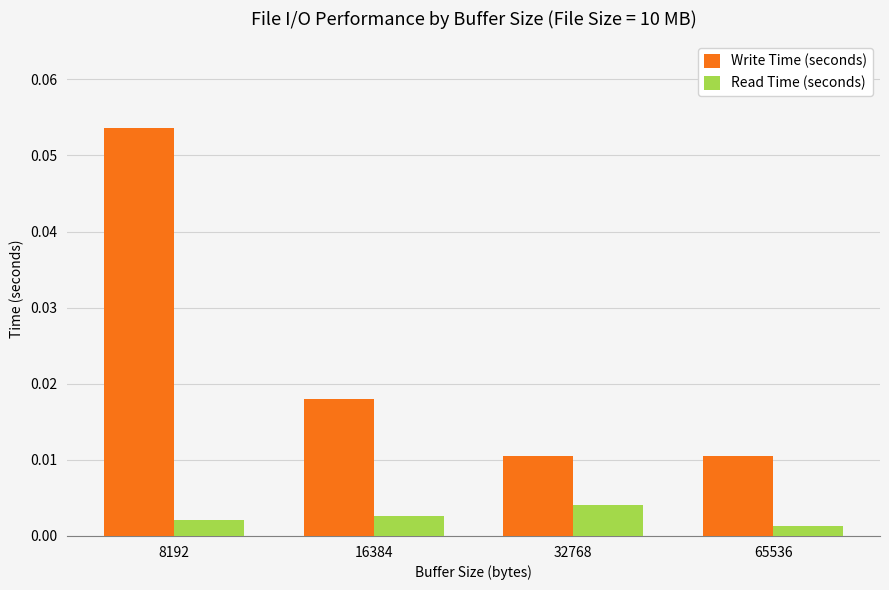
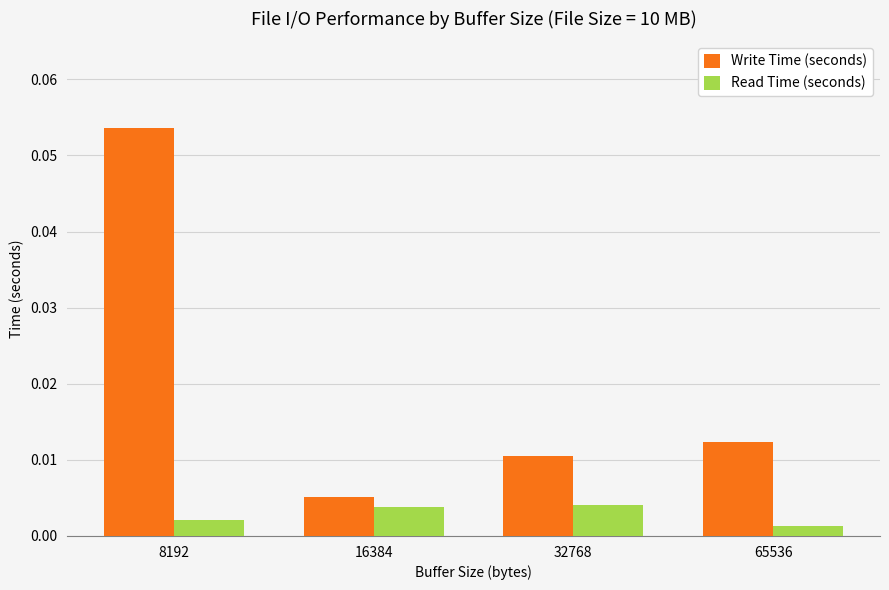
  {
    "Write Time (seconds)": {
      "8192": 0.054,
-     "16384": 0.018,
+     "16384": 0.005,
      "32768": 0.010,
-     "65536": 0.010
+     "65536": 0.012
    },
    "Read Time (seconds)": {
      "8192": 0.002,
-     "16384": 0.003,
+     "16384": 0.004,
      "32768": 0.004,
      "65536": 0.001
    }
  }
